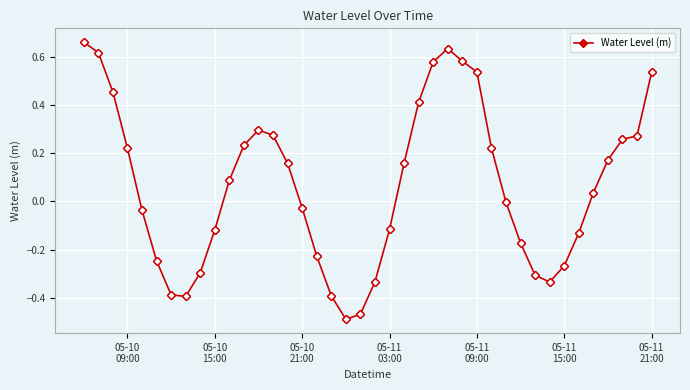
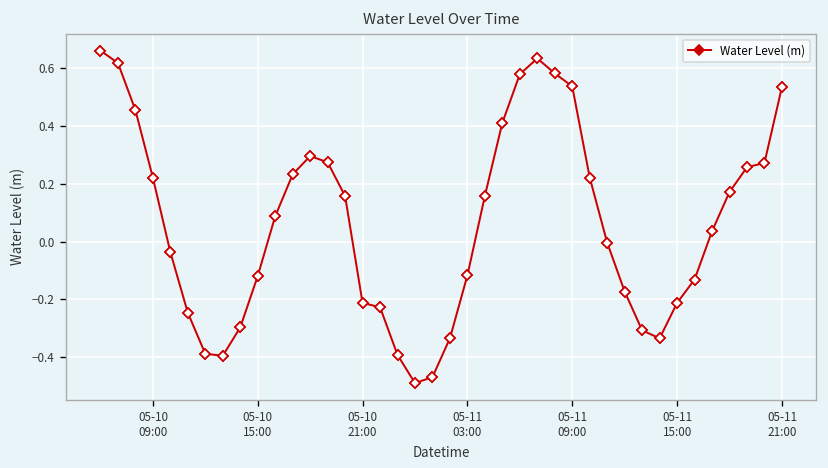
  {
    "05-10 09:00": 0.22,
    "05-10 15:00": -0.12,
-   "05-10 21:00": -0.03,
+   "05-10 21:00": -0.21,
    "05-11 03:00": -0.12,
    "05-11 09:00": 0.54,
-   "05-11 15:00": -0.27,
+   "05-11 15:00": -0.21,
    "05-11 21:00": 0.54
  }
